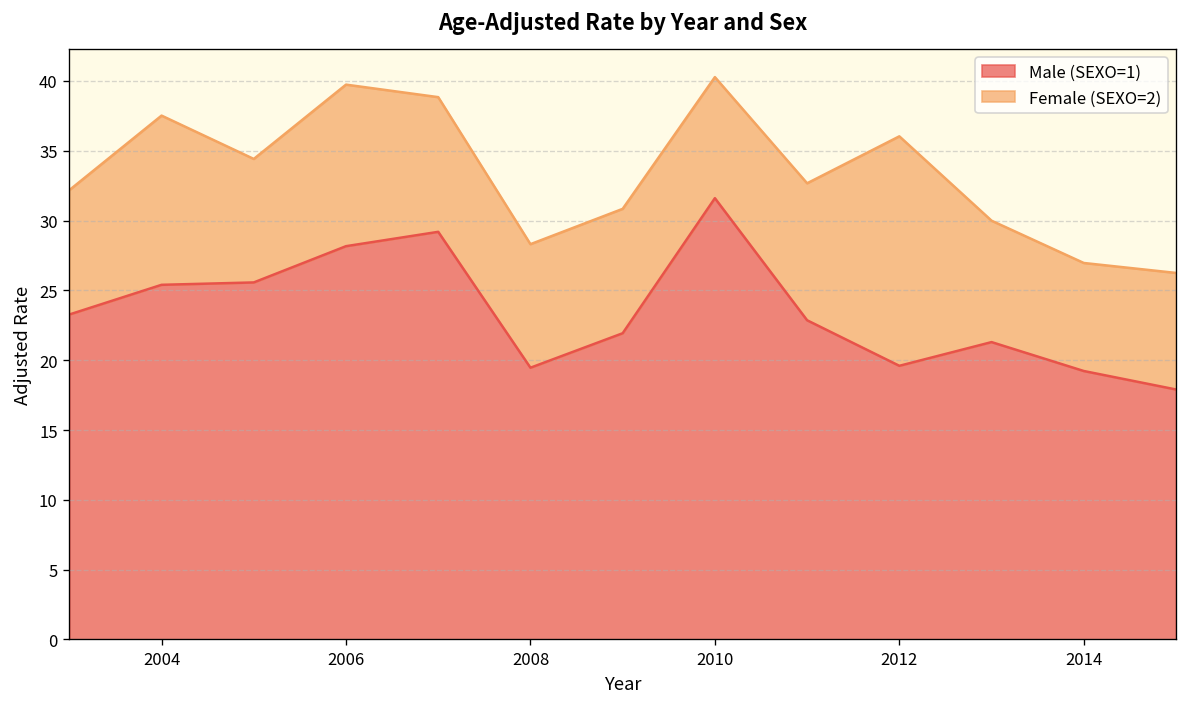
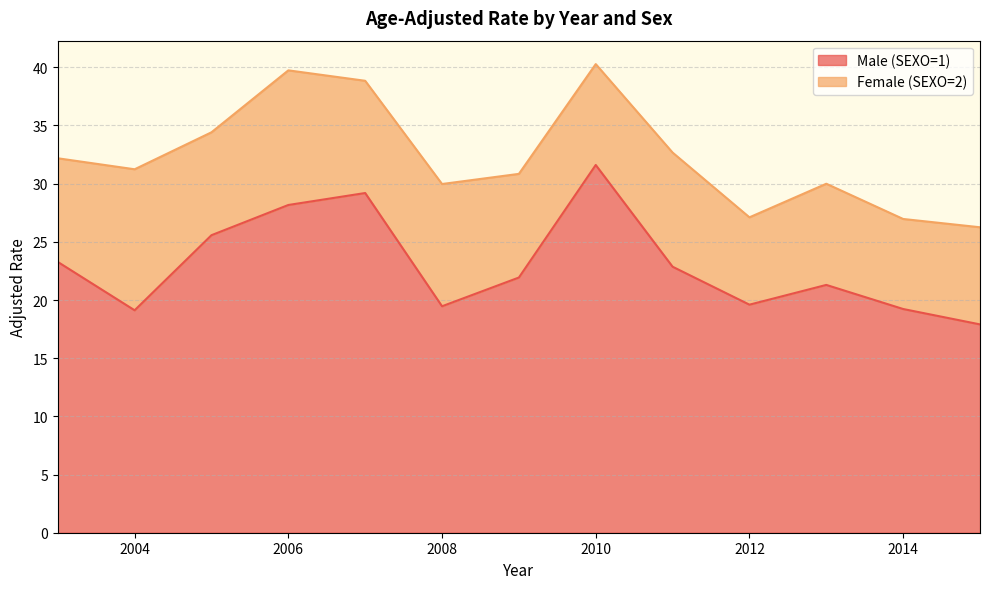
  {
    "Male (SEXO=1)": {
-     "2004": 25.4,
+     "2004": 19.1,
      "2006": 28.2,
      "2008": 19.5,
      "2010": 31.6,
      "2012": 19.6,
      "2014": 19.2
    },
    "Female (SEXO=2)": {
      "2004": 12.1,
      "2006": 11.6,
-     "2008": 8.8,
+     "2008": 10.5,
      "2010": 8.7,
-     "2012": 16.4,
+     "2012": 7.5,
      "2014": 7.7
    }
  }
